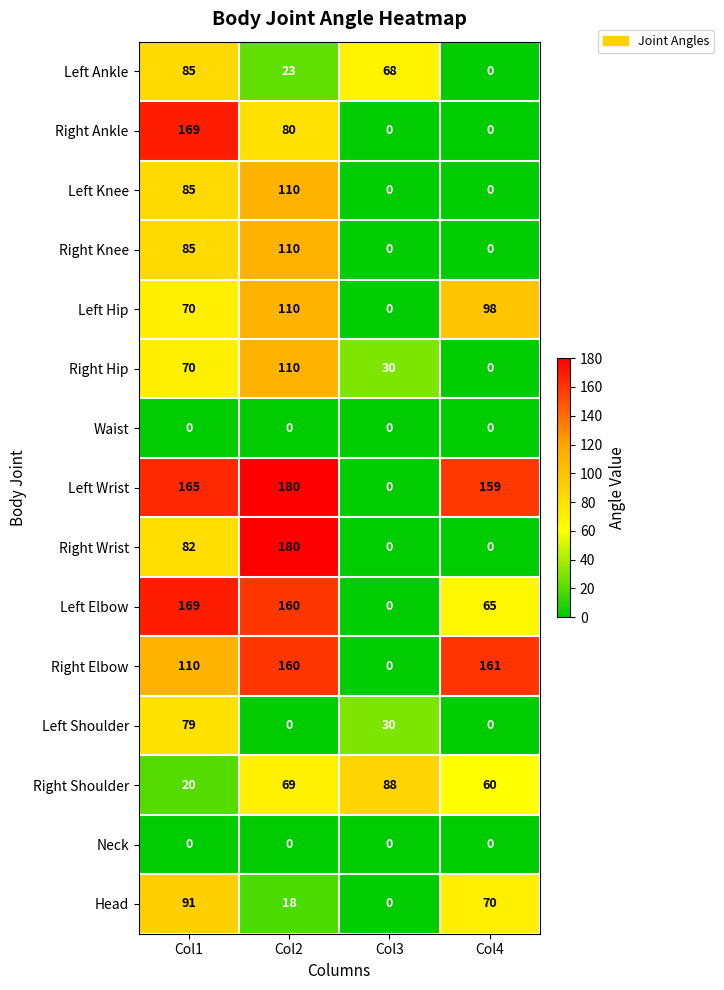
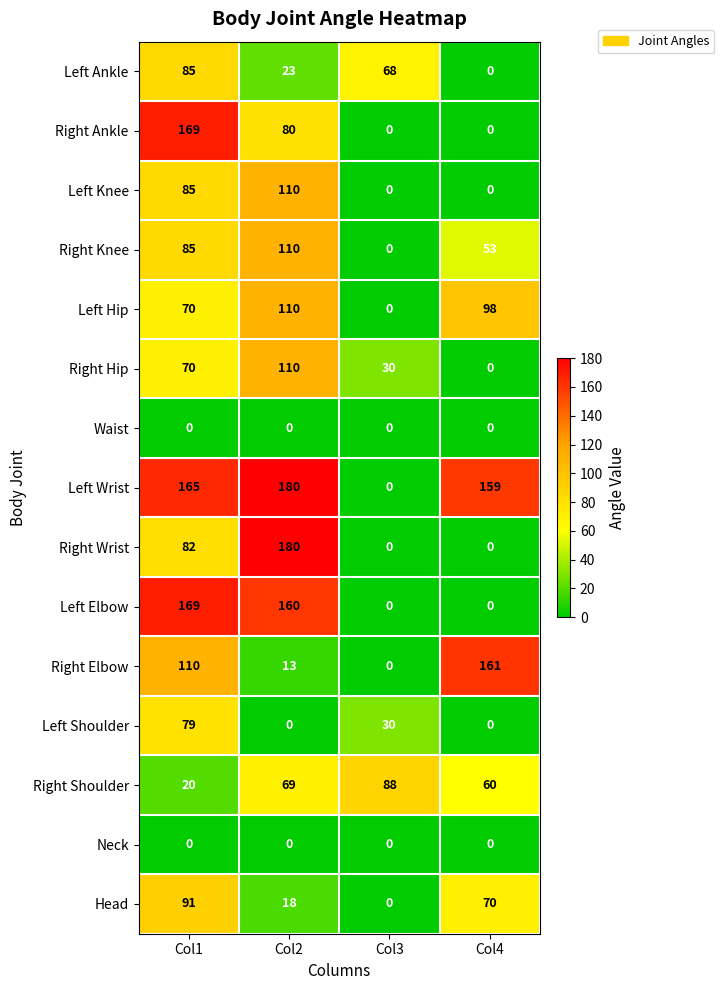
  {
    "Left Ankle": {
      "Col1": 85,
      "Col2": 23,
      "Col3": 68,
      "Col4": 0
    },
    "Right Ankle": {
      "Col1": 169,
      "Col2": 80,
      "Col3": 0,
      "Col4": 0
    },
    "Left Knee": {
      "Col1": 85,
      "Col2": 110,
      "Col3": 0,
      "Col4": 0
    },
    "Right Knee": {
      "Col1": 85,
      "Col2": 110,
      "Col3": 0,
-     "Col4": 0
+     "Col4": 53
    },
    "Left Hip": {
      "Col1": 70,
      "Col2": 110,
      "Col3": 0,
      "Col4": 98
    },
    "Right Hip": {
      "Col1": 70,
      "Col2": 110,
      "Col3": 30,
      "Col4": 0
    },
    "Waist": {
      "Col1": 0,
      "Col2": 0,
      "Col3": 0,
      "Col4": 0
    },
    "Left Wrist": {
      "Col1": 165,
      "Col2": 180,
      "Col3": 0,
      "Col4": 159
    },
    "Right Wrist": {
      "Col1": 82,
      "Col2": 180,
      "Col3": 0,
      "Col4": 0
    },
    "Left Elbow": {
      "Col1": 169,
      "Col2": 160,
      "Col3": 0,
-     "Col4": 65
+     "Col4": 0
    },
    "Right Elbow": {
      "Col1": 110,
-     "Col2": 160,
+     "Col2": 13,
      "Col3": 0,
      "Col4": 161
    },
    "Left Shoulder": {
      "Col1": 79,
      "Col2": 0,
      "Col3": 30,
      "Col4": 0
    },
    "Right Shoulder": {
      "Col1": 20,
      "Col2": 69,
      "Col3": 88,
      "Col4": 60
    },
    "Neck": {
      "Col1": 0,
      "Col2": 0,
      "Col3": 0,
      "Col4": 0
    },
    "Head": {
      "Col1": 91,
      "Col2": 18,
      "Col3": 0,
      "Col4": 70
    }
  }
